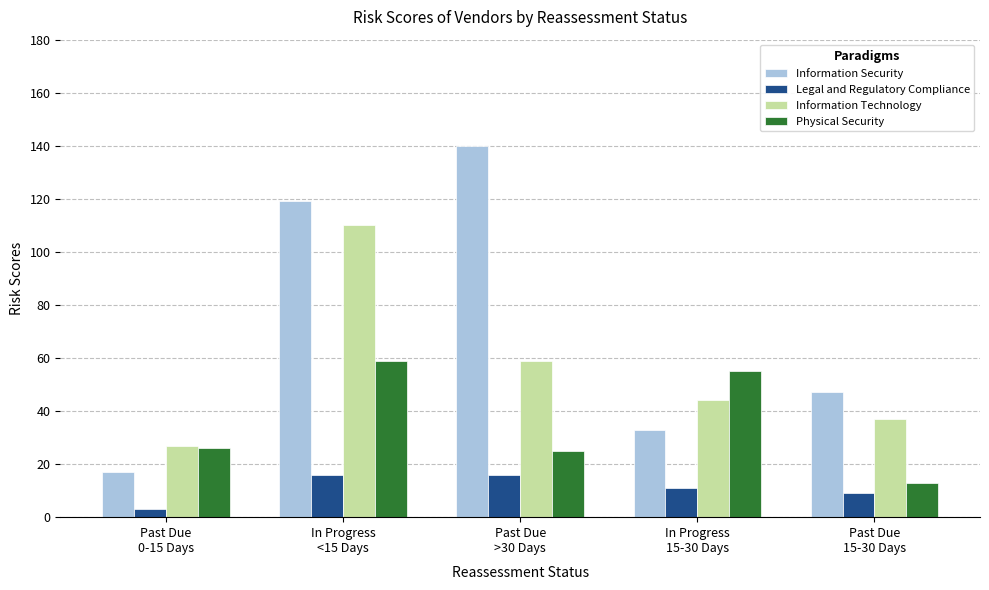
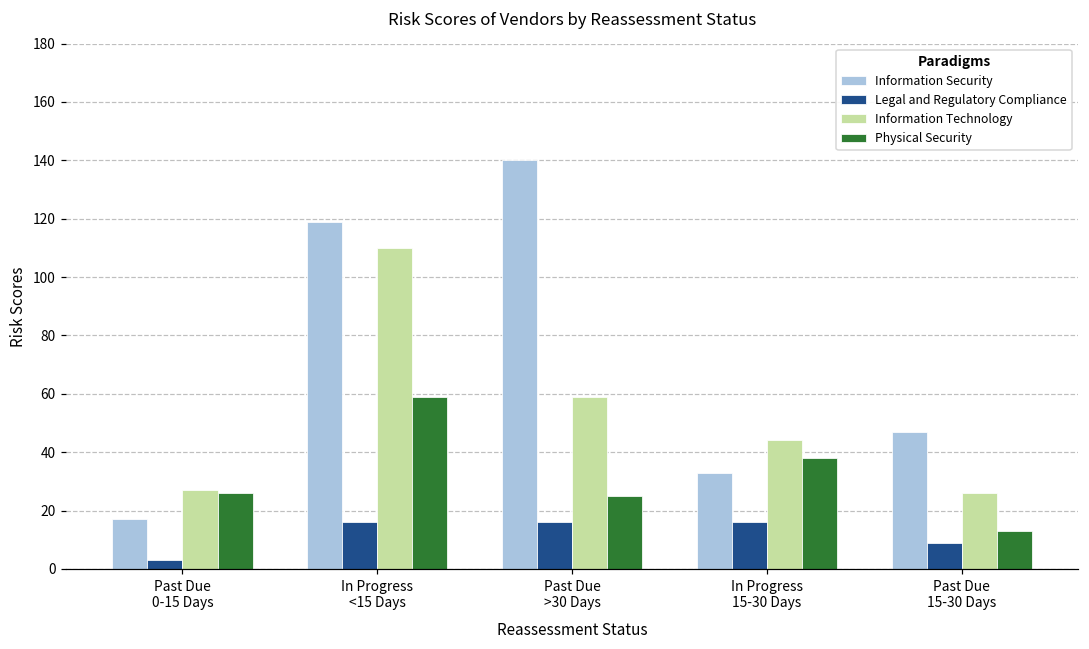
  {
    "Information Security": {
      "Past Due 0-15 Days": 17,
      "In Progress <15 Days": 119,
      "Past Due >30 Days": 140,
      "In Progress 15-30 Days": 33,
      "Past Due 15-30 Days": 47
    },
    "Legal and Regulatory Compliance": {
      "Past Due 0-15 Days": 3,
      "In Progress <15 Days": 16,
      "Past Due >30 Days": 16,
-     "In Progress 15-30 Days": 11,
+     "In Progress 15-30 Days": 16,
      "Past Due 15-30 Days": 9
    },
    "Information Technology": {
      "Past Due 0-15 Days": 27,
      "In Progress <15 Days": 110,
      "Past Due >30 Days": 59,
      "In Progress 15-30 Days": 44,
-     "Past Due 15-30 Days": 37
+     "Past Due 15-30 Days": 26
    },
    "Physical Security": {
      "Past Due 0-15 Days": 26,
      "In Progress <15 Days": 59,
      "Past Due >30 Days": 25,
-     "In Progress 15-30 Days": 55,
+     "In Progress 15-30 Days": 38,
      "Past Due 15-30 Days": 13
    }
  }
